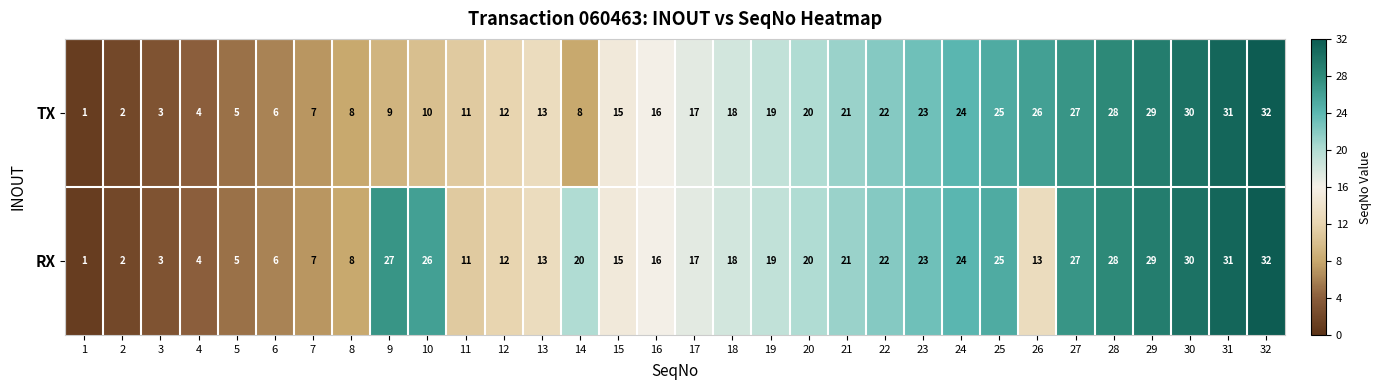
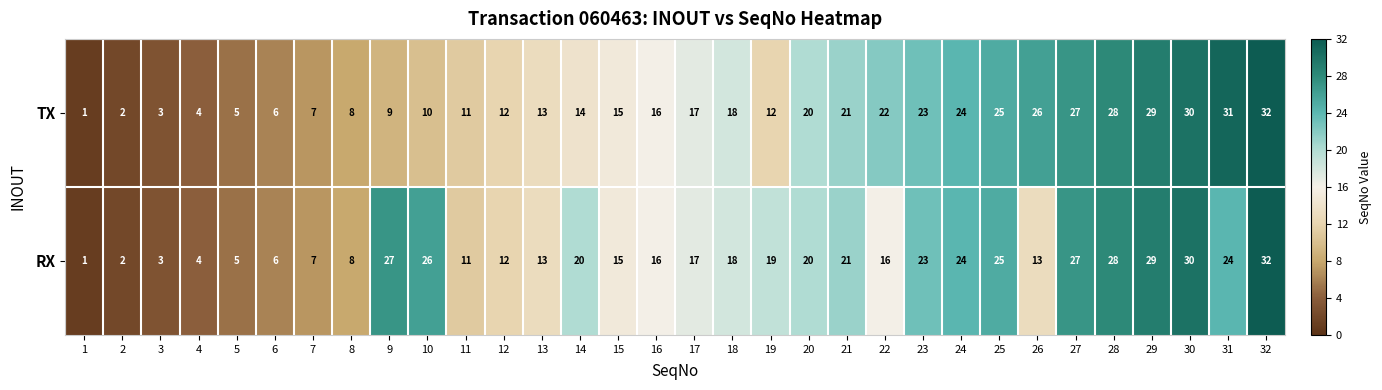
  {
    "TX": {
      "1": 1,
      "2": 2,
      "3": 3,
      "4": 4,
      "5": 5,
      "6": 6,
      "7": 7,
      "8": 8,
      "9": 9,
      "10": 10,
      "11": 11,
      "12": 12,
      "13": 13,
-     "14": 8,
+     "14": 14,
      "15": 15,
      "16": 16,
      "17": 17,
      "18": 18,
-     "19": 19,
+     "19": 12,
      "20": 20,
      "21": 21,
      "22": 22,
      "23": 23,
      "24": 24,
      "25": 25,
      "26": 26,
      "27": 27,
      "28": 28,
      "29": 29,
      "30": 30,
      "31": 31,
      "32": 32
    },
    "RX": {
      "1": 1,
      "2": 2,
      "3": 3,
      "4": 4,
      "5": 5,
      "6": 6,
      "7": 7,
      "8": 8,
      "9": 27,
      "10": 26,
      "11": 11,
      "12": 12,
      "13": 13,
      "14": 20,
      "15": 15,
      "16": 16,
      "17": 17,
      "18": 18,
      "19": 19,
      "20": 20,
      "21": 21,
-     "22": 22,
+     "22": 16,
      "23": 23,
      "24": 24,
      "25": 25,
      "26": 13,
      "27": 27,
      "28": 28,
      "29": 29,
      "30": 30,
-     "31": 31,
+     "31": 24,
      "32": 32
    }
  }
